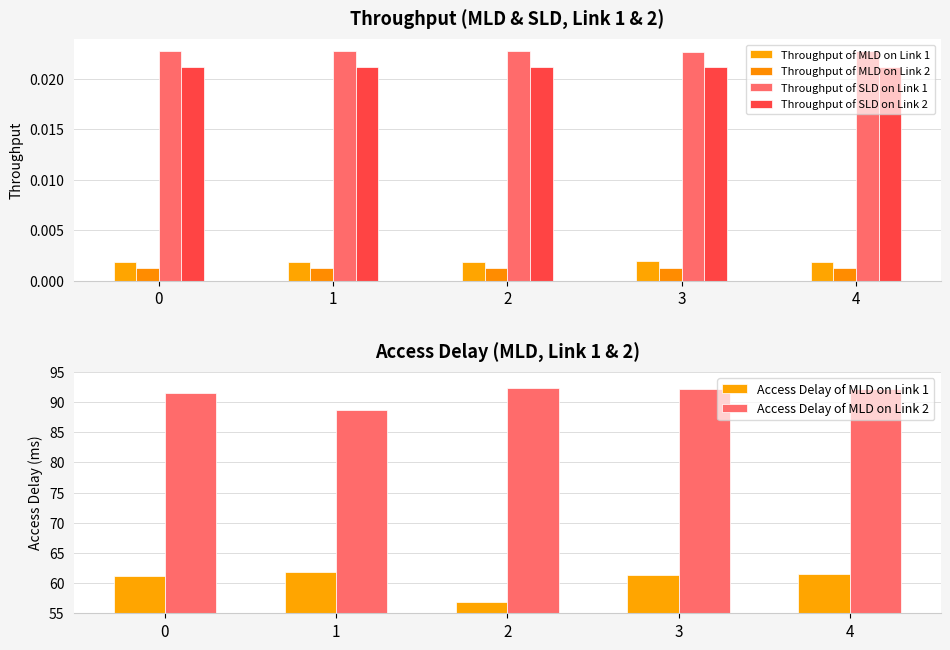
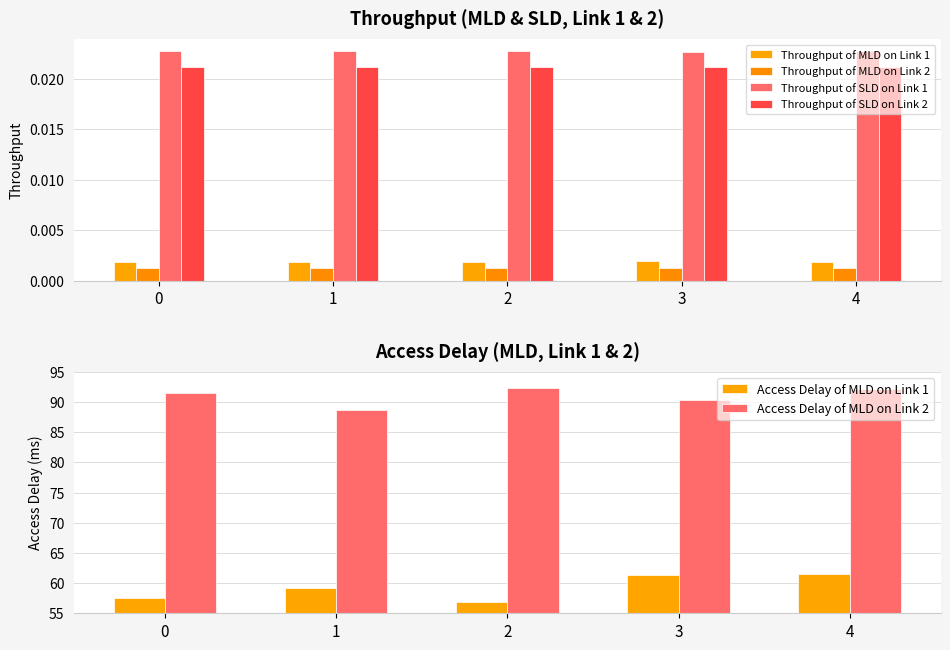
  {
    "Access Delay (MLD, Link 1 & 2)": {
      "Access Delay of MLD on Link 1": {
-       "0": 61,
-       "1": 62,
+       "0": 58,
+       "1": 59,
        "2": 57,
        "3": 61,
        "4": 62
      },
      "Access Delay of MLD on Link 2": {
        "0": 92,
        "1": 89,
        "2": 92,
-       "3": 92
+       "3": 90
      }
    }
  }
